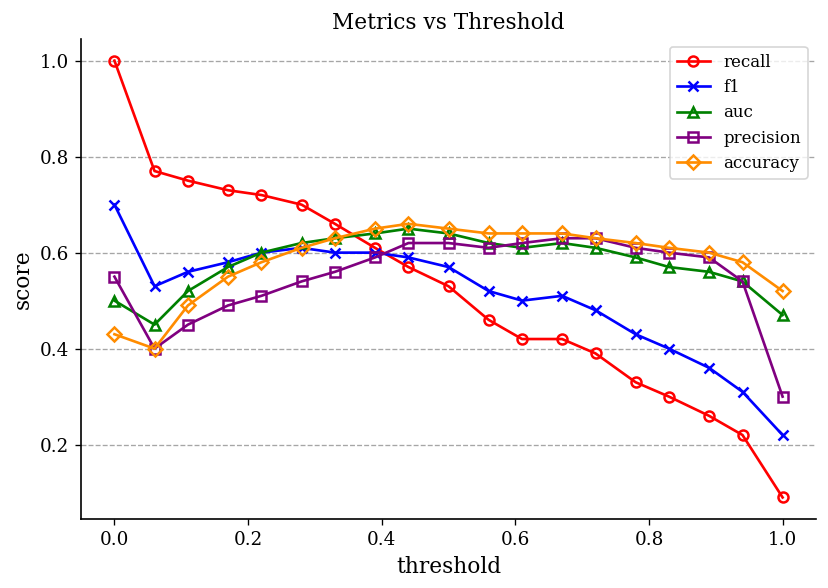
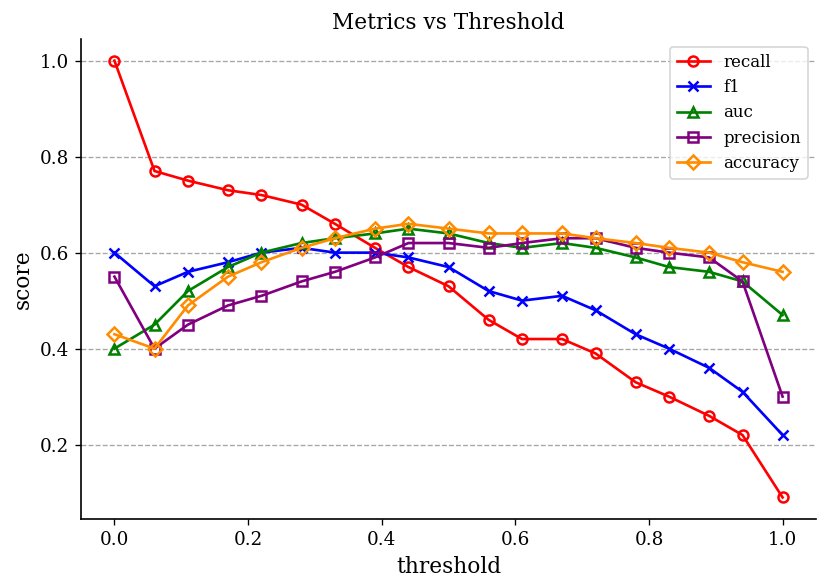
  {
    "recall": {
      "0.0": 1.00,
      "1.0": 0.09
    },
    "f1": {
-     "0.0": 0.7,
+     "0.0": 0.6,
      "1.0": 0.22
    },
    "auc": {
-     "0.0": 0.5,
+     "0.0": 0.4,
      "1.0": 0.47
    },
    "precision": {
      "0.0": 0.55,
      "1.0": 0.30
    },
    "accuracy": {
      "0.0": 0.43,
-     "1.0": 0.52
+     "1.0": 0.56
    }
  }
